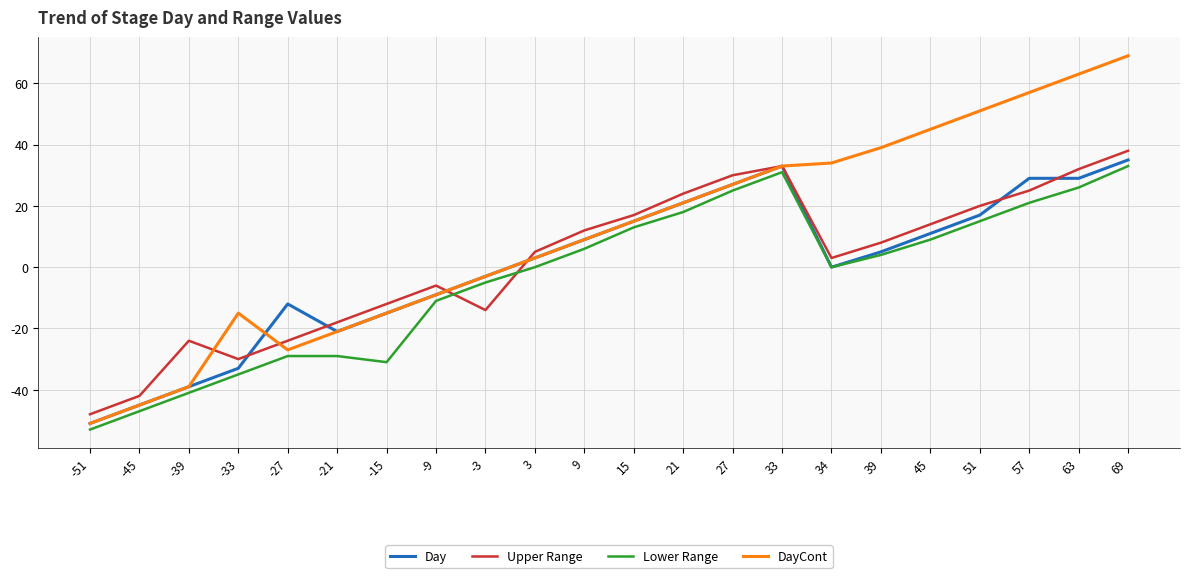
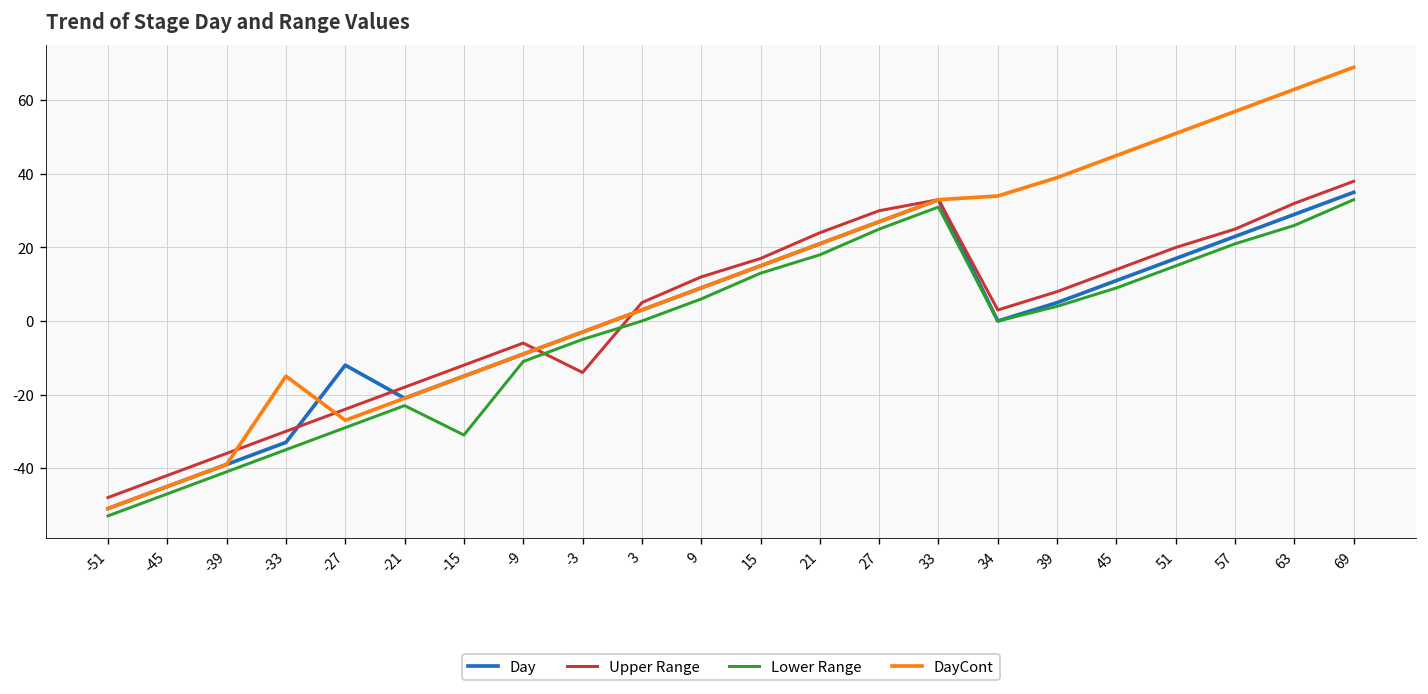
  {
    "Day": {
      "-33": -33,
      "-27": -12,
      "39": 5,
      "45": 11,
      "51": 17,
-     "57": 29,
+     "57": 23,
      "63": 29,
      "69": 35
    },
    "Upper Range": {
      "-51": -48,
      "-45": -42,
-     "-39": -24,
+     "-39": -36,
      "-33": -30,
      "-27": -24,
      "-21": -18,
      "-15": -12,
      "-9": -6,
      "-3": -14,
      "3": 5,
      "9": 12,
      "15": 17,
      "21": 24,
      "27": 30,
      "34": 3,
      "39": 8,
      "45": 14,
      "51": 20,
      "57": 25,
      "63": 32,
      "69": 38
    },
    "Lower Range": {
      "-51": -53,
      "-45": -47,
      "-39": -41,
      "-33": -35,
      "-27": -29,
-     "-21": -29,
+     "-21": -23,
      "-15": -31,
      "-9": -11,
      "-3": -5,
      "3": 0,
      "9": 6,
      "15": 13,
      "21": 18,
      "27": 25,
      "33": 31,
      "39": 4,
      "45": 9,
      "51": 15,
      "57": 21,
      "63": 26,
      "69": 33
    },
    "DayCont": {
      "-33": -15,
      "-27": -27,
      "34": 34,
      "39": 39,
      "45": 45,
      "51": 51,
      "57": 57,
      "63": 63,
      "69": 69
    }
  }
